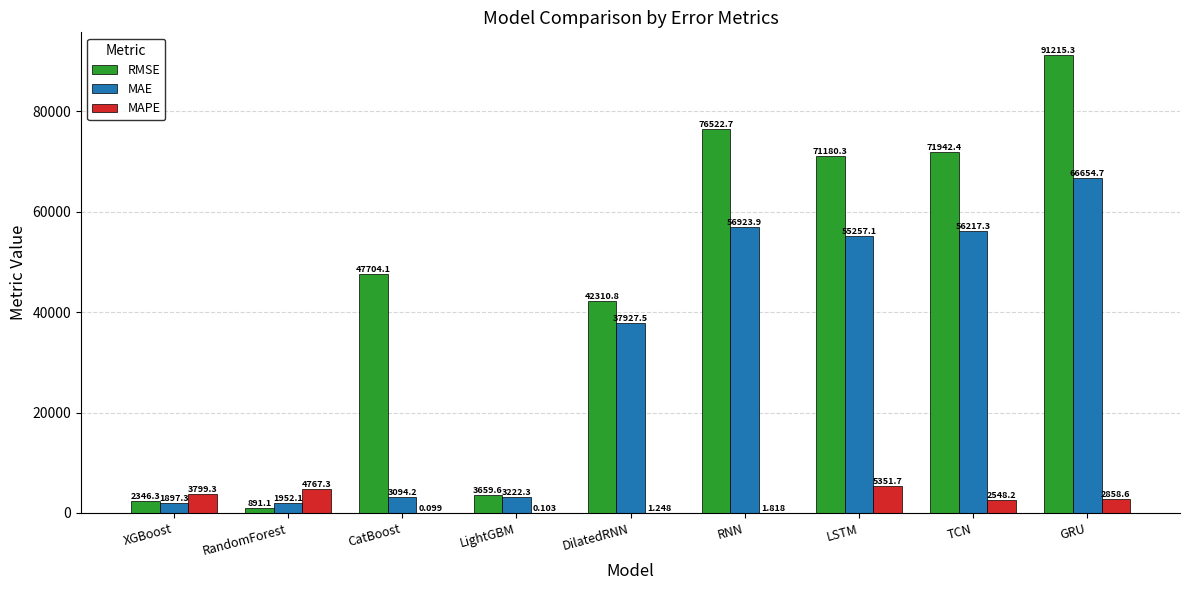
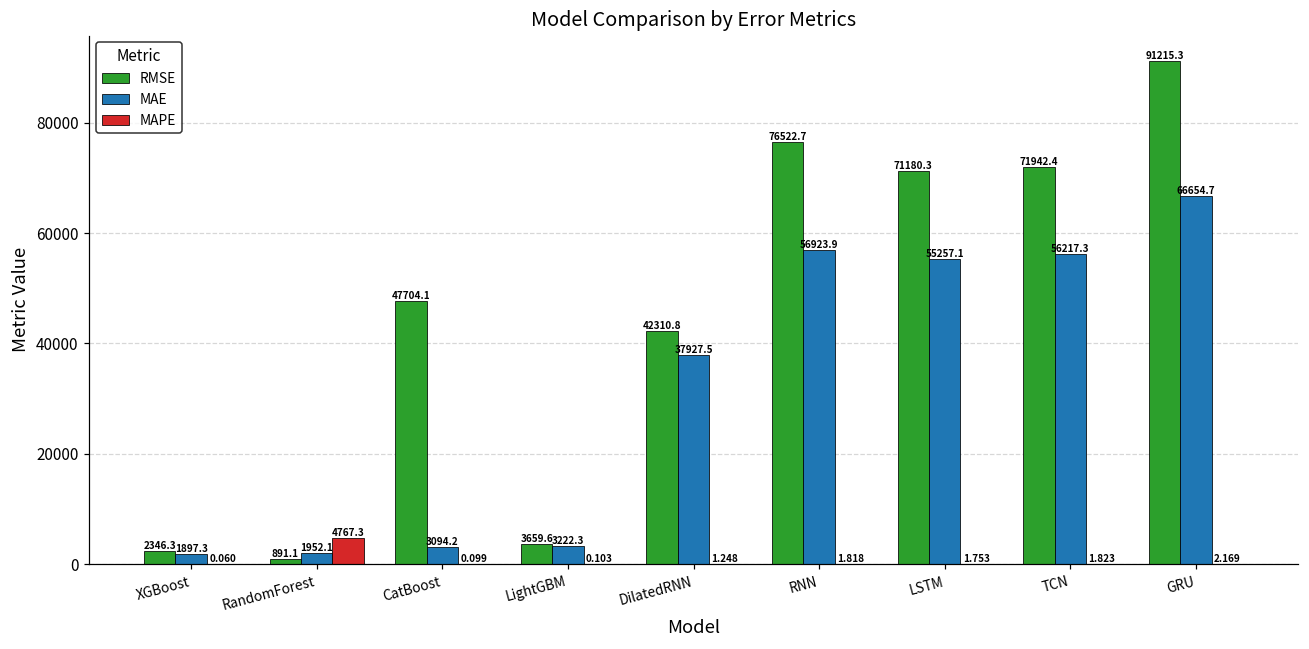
  {
    "RMSE": {
      "XGBoost": 2346.3,
      "RandomForest": 891.1,
      "CatBoost": 47704.1,
      "LightGBM": 3659.6,
      "DilatedRNN": 42310.8,
      "RNN": 76522.7,
      "LSTM": 71180.3,
      "TCN": 71942.4,
      "GRU": 91215.3
    },
    "MAE": {
      "XGBoost": 1897.3,
      "RandomForest": 1952.1,
      "CatBoost": 3094.2,
      "LightGBM": 3222.3,
      "DilatedRNN": 37927.5,
      "RNN": 56923.9,
      "LSTM": 55257.1,
      "TCN": 56217.3,
      "GRU": 66654.7
    },
    "MAPE": {
-     "XGBoost": 3799.3,
+     "XGBoost": 0.060,
      "RandomForest": 4767.3,
      "CatBoost": 0.099,
      "LightGBM": 0.103,
      "DilatedRNN": 1.248,
      "RNN": 1.818,
-     "LSTM": 5351.7,
-     "TCN": 2548.2,
-     "GRU": 2858.6
+     "LSTM": 1.753,
+     "TCN": 1.823,
+     "GRU": 2.169
    }
  }
